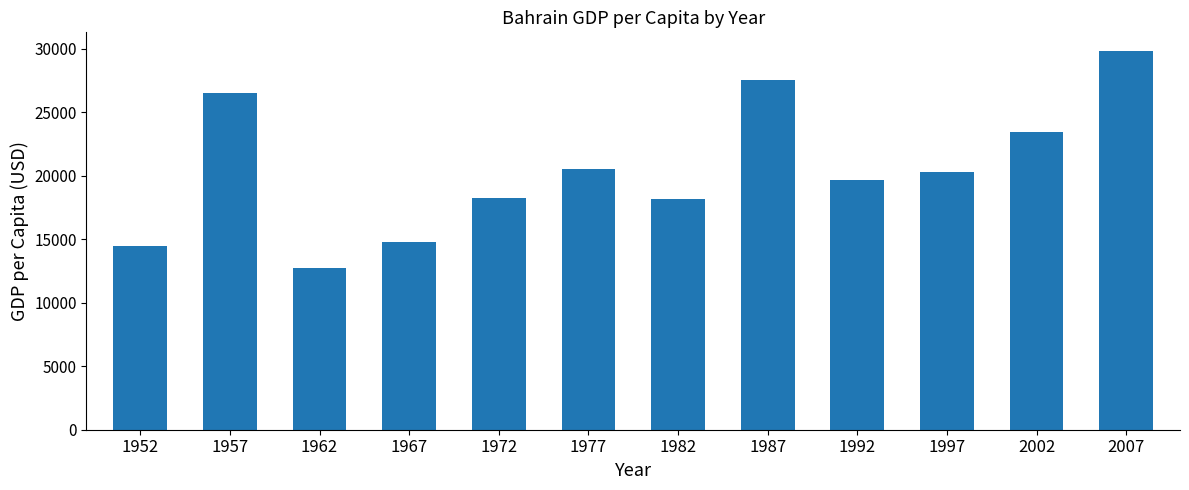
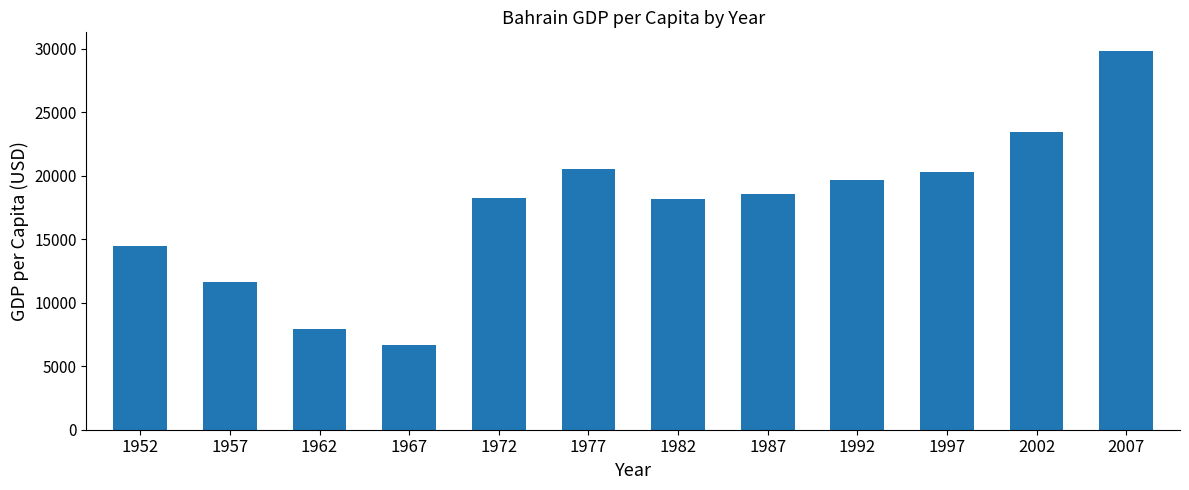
  {
    "1952": 14500,
-   "1957": 26500,
-   "1962": 12800,
-   "1967": 14800,
+   "1957": 11600,
+   "1962": 7900,
+   "1967": 6700,
    "1972": 18300,
    "1977": 20500,
    "1982": 18100,
-   "1987": 27600,
+   "1987": 18500,
    "1992": 19700,
    "1997": 20300,
    "2002": 23400,
    "2007": 29800
  }
